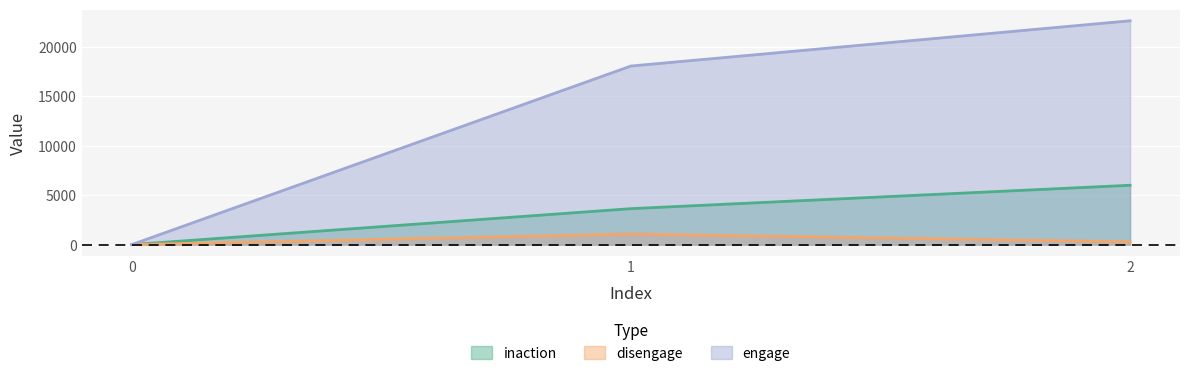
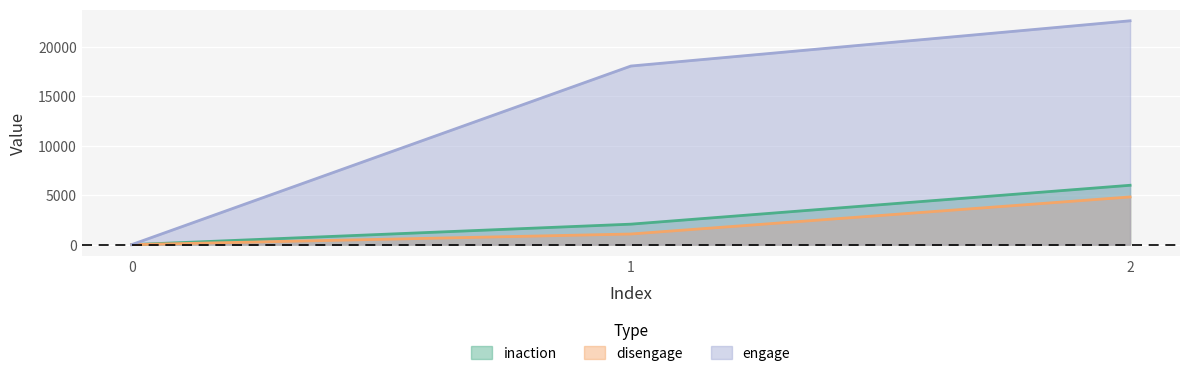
  {
    "inaction": {
-     "1": 4000,
+     "1": 2000,
      "2": 6000
    },
    "disengage": {
      "1": 1000,
-     "2": 0
+     "2": 5000
    },
    "engage": {
      "1": 18000,
      "2": 23000
    }
  }
